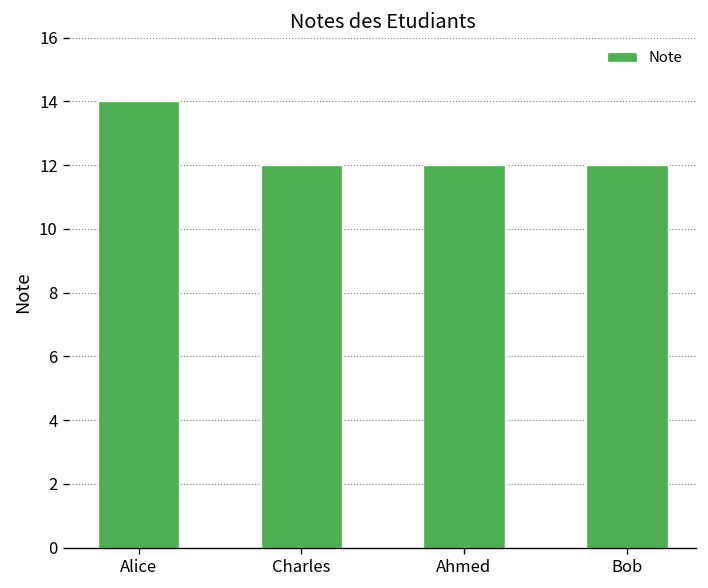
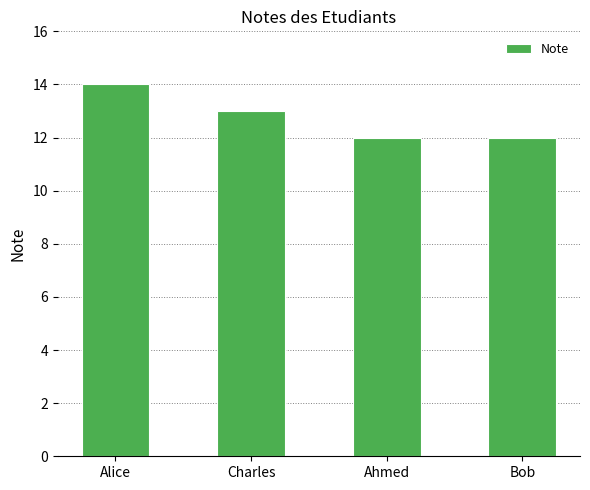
  {
    "Alice": 14,
-   "Charles": 12,
+   "Charles": 13,
    "Ahmed": 12,
    "Bob": 12
  }
